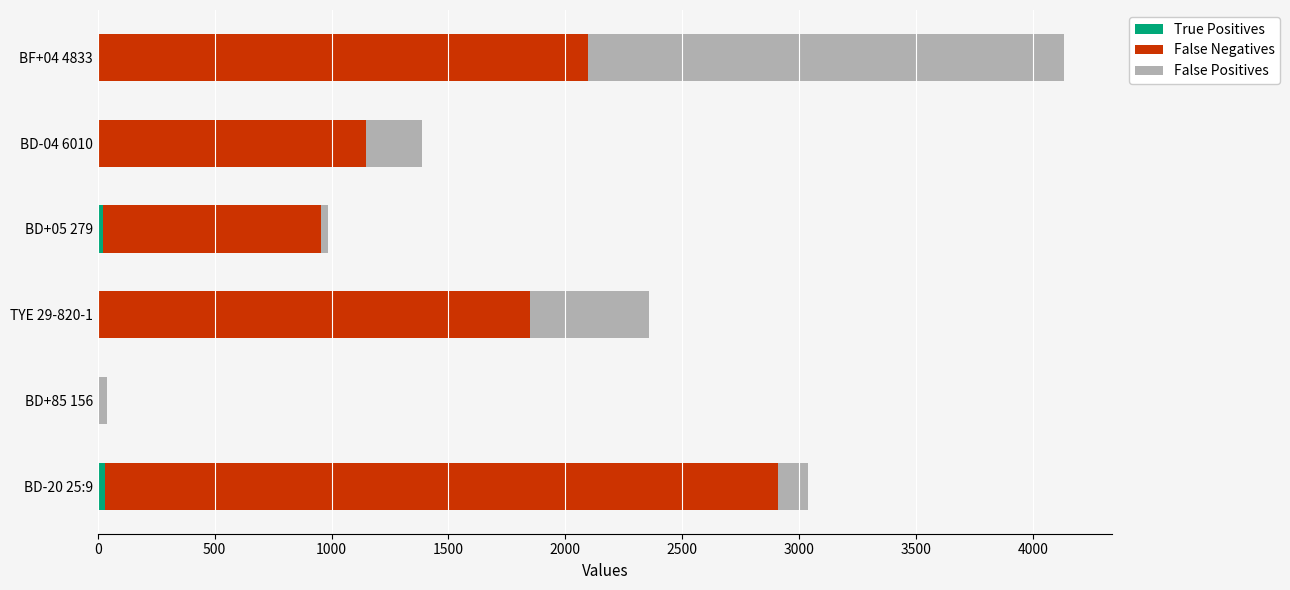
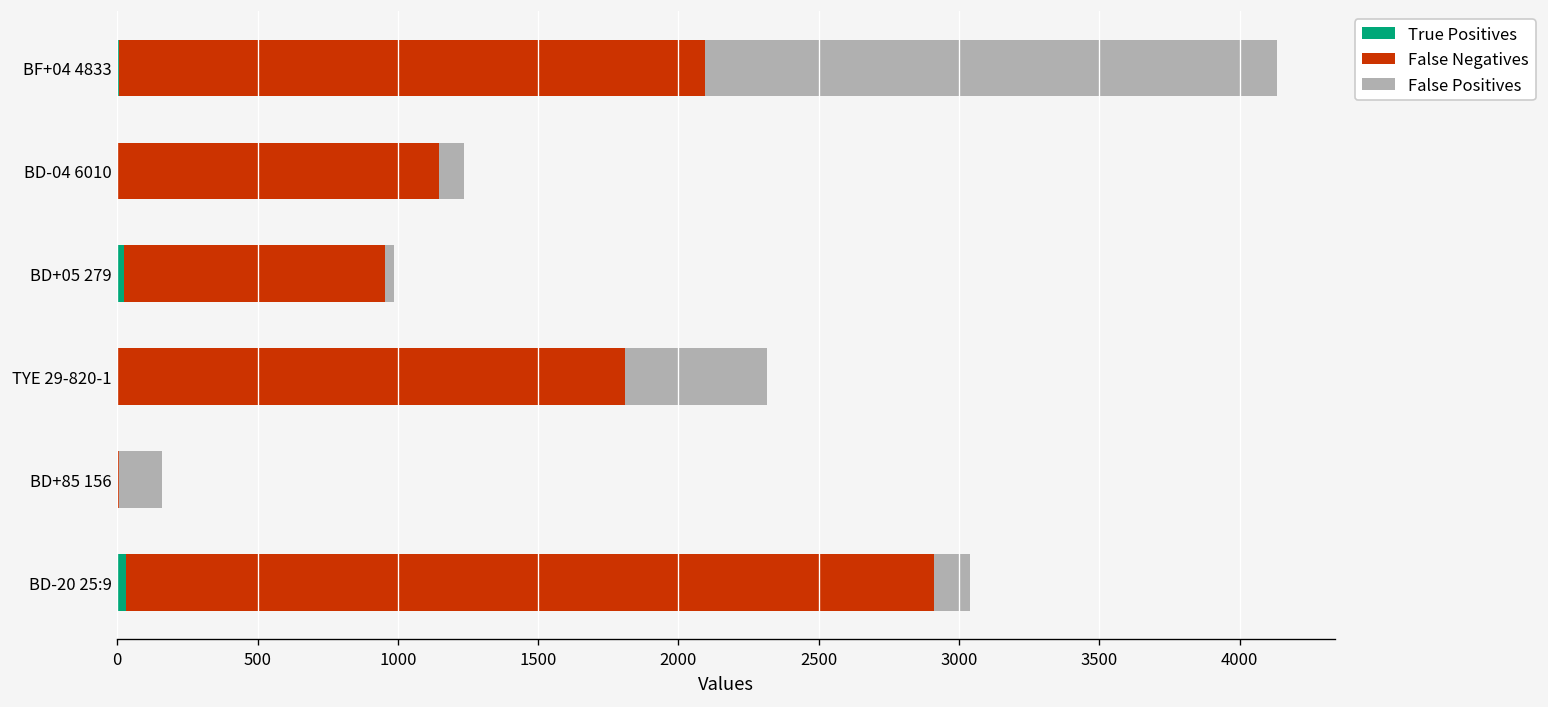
  {
    "True Positives": {
      "BD+05 279": 20,
      "BD-20 25:9": 30
    },
    "False Negatives": {
      "BF+04 4833": 2090,
      "BD-04 6010": 1140,
      "BD+05 279": 930,
-     "TYE 29-820-1": 1850,
+     "TYE 29-820-1": 1810,
      "BD-20 25:9": 2880
    },
    "False Positives": {
      "BF+04 4833": 2040,
-     "BD-04 6010": 240,
+     "BD-04 6010": 90,
      "BD+05 279": 30,
      "TYE 29-820-1": 510,
-     "BD+85 156": 30,
+     "BD+85 156": 160,
      "BD-20 25:9": 130
    }
  }
